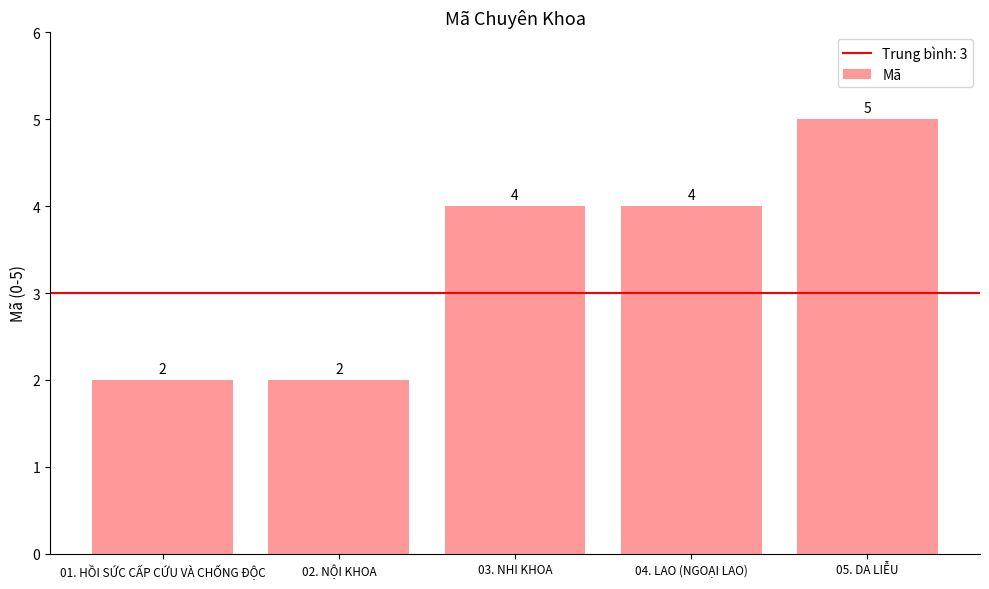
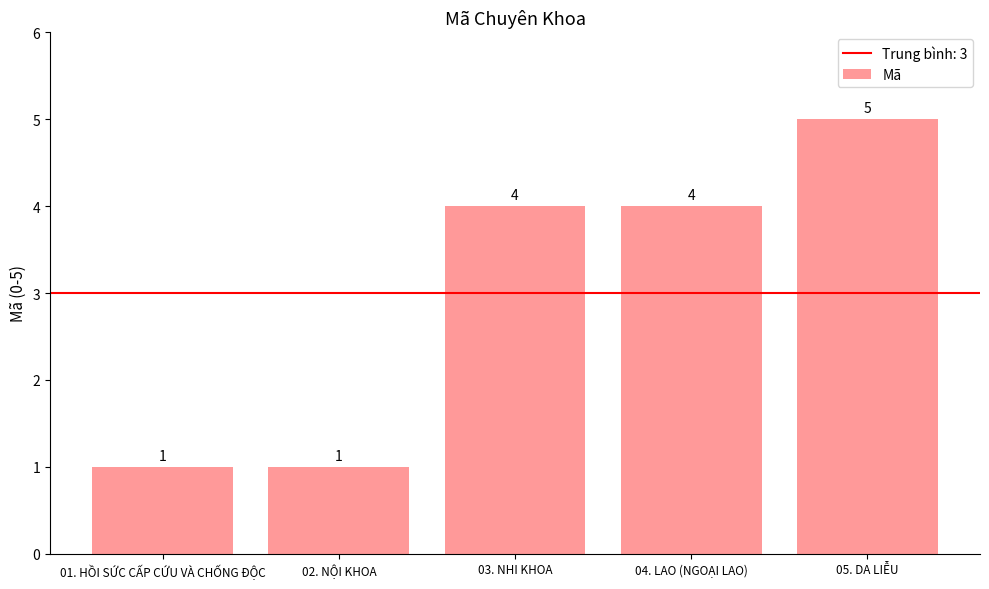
  {
-   "01. HỒI SỨC CẤP CỨU VÀ CHỐNG ĐỘC": 2,
-   "02. NỘI KHOA": 2,
+   "01. HỒI SỨC CẤP CỨU VÀ CHỐNG ĐỘC": 1,
+   "02. NỘI KHOA": 1,
    "03. NHI KHOA": 4,
    "04. LAO (NGOẠI LAO)": 4,
    "05. DA LIỄU": 5
  }
